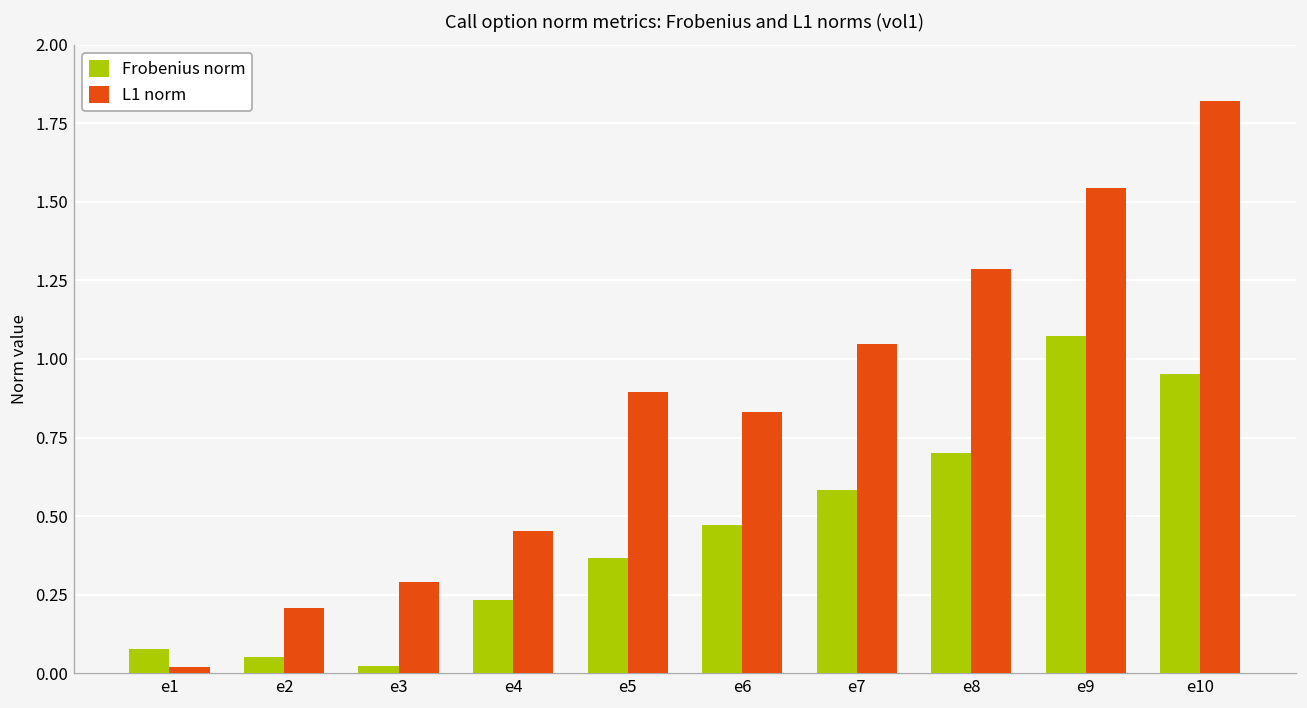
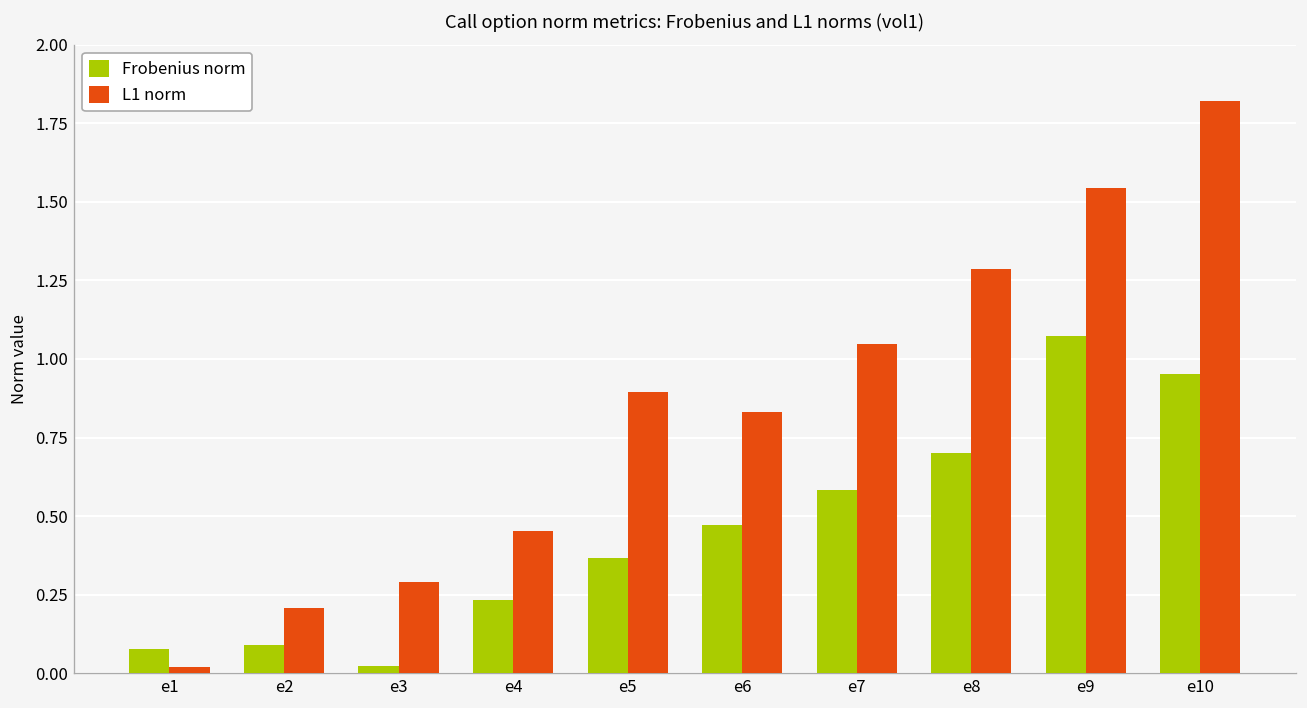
  {
    "Frobenius norm": {
      "e1": 0.08,
-     "e2": 0.05,
+     "e2": 0.09,
      "e3": 0.02,
      "e4": 0.23,
      "e5": 0.37,
      "e6": 0.47,
      "e7": 0.58,
      "e8": 0.70,
      "e9": 1.07,
      "e10": 0.95
    },
    "L1 norm": {
      "e1": 0.02,
      "e2": 0.21,
      "e3": 0.29,
      "e4": 0.45,
      "e5": 0.90,
      "e6": 0.83,
      "e7": 1.05,
      "e8": 1.29,
      "e9": 1.54,
      "e10": 1.82
    }
  }
